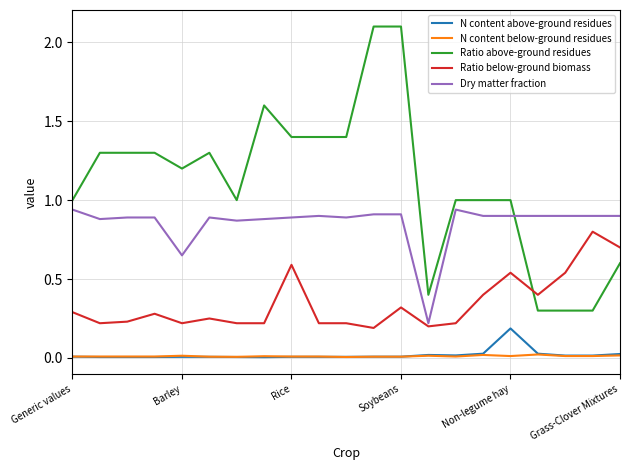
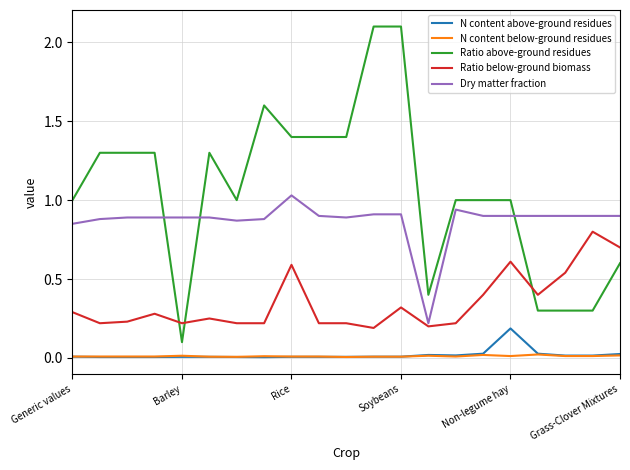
  {
    "N content above-ground residues": {
      "Non-legume hay": 0.19
    },
    "N content below-ground residues": {
      "Non-legume hay": 0.01
    },
    "Ratio above-ground residues": {
      "Generic values": 1.0,
-     "Barley": 1.2,
+     "Barley": 0.1,
      "Rice": 1.4,
      "Soybeans": 2.1,
      "Non-legume hay": 1.0,
      "Grass-Clover Mixtures": 0.6
    },
    "Ratio below-ground biomass": {
      "Generic values": 0.29,
      "Barley": 0.22,
      "Rice": 0.59,
      "Soybeans": 0.32,
-     "Non-legume hay": 0.54,
+     "Non-legume hay": 0.61,
      "Grass-Clover Mixtures": 0.70
    },
    "Dry matter fraction": {
-     "Generic values": 0.94,
-     "Barley": 0.65,
-     "Rice": 0.89,
+     "Generic values": 0.85,
+     "Barley": 0.89,
+     "Rice": 1.03,
      "Soybeans": 0.91,
      "Non-legume hay": 0.90,
      "Grass-Clover Mixtures": 0.90
    }
  }
